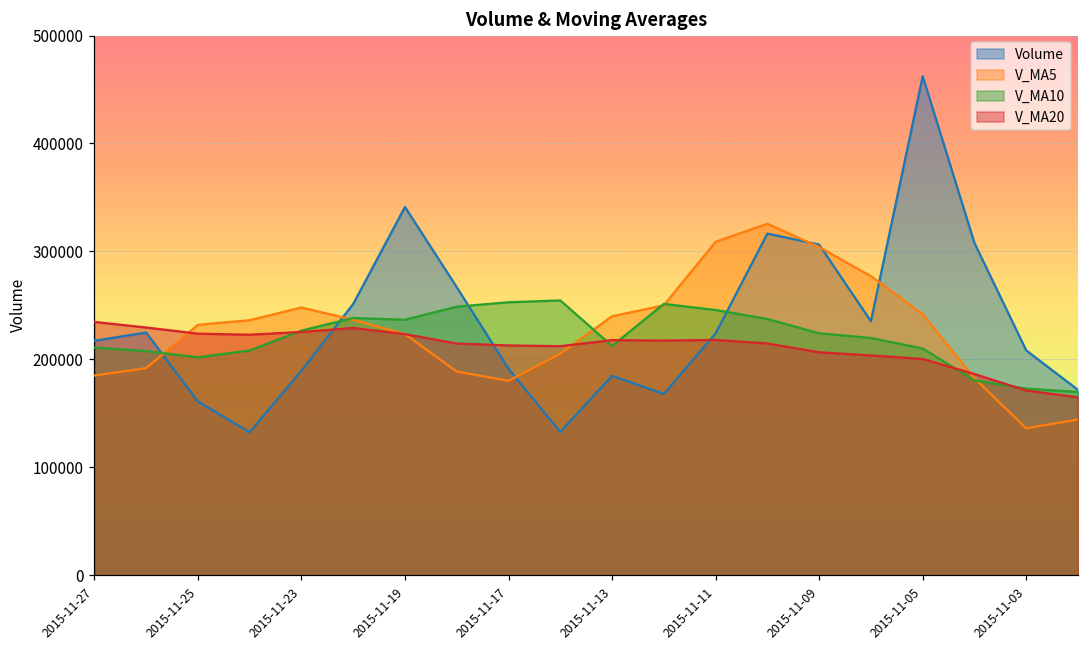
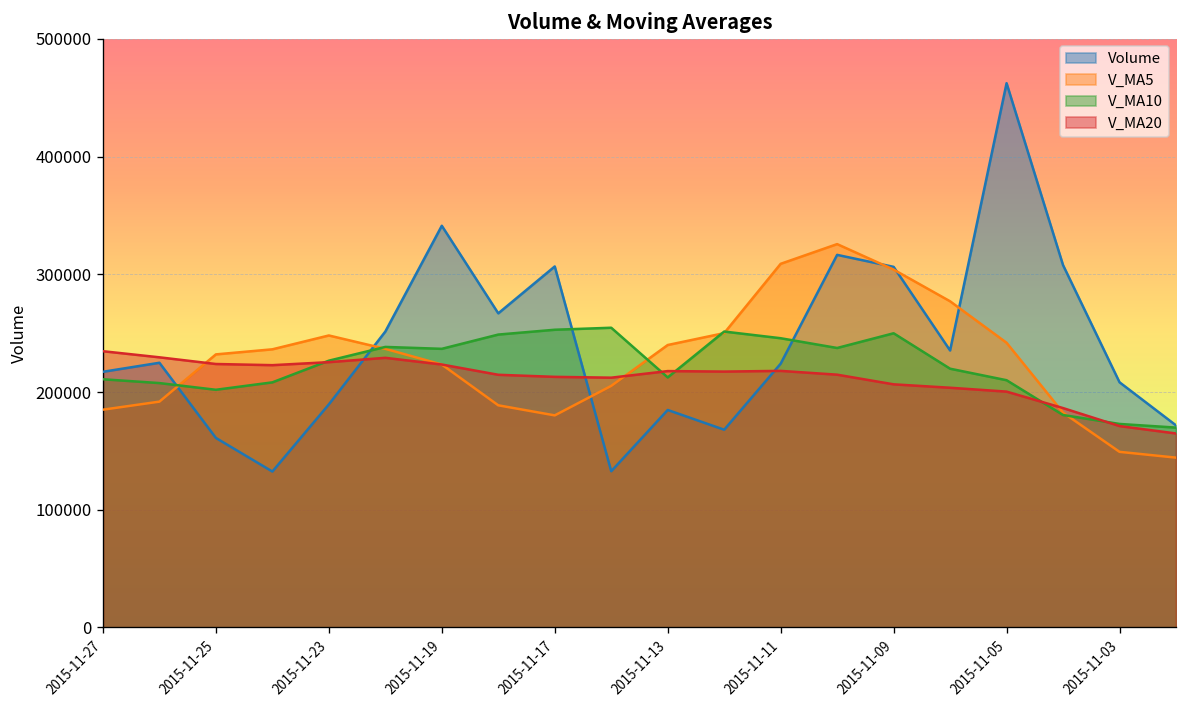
  {
    "Volume": {
      "2015-11-27": 220000,
      "2015-11-25": 160000,
      "2015-11-23": 190000,
      "2015-11-19": 340000,
-     "2015-11-17": 190000,
+     "2015-11-17": 310000,
      "2015-11-13": 180000,
      "2015-11-11": 220000,
      "2015-11-05": 460000,
      "2015-11-03": 210000
    },
    "V_MA5": {
      "2015-11-27": 180000,
      "2015-11-25": 230000,
      "2015-11-23": 250000,
      "2015-11-17": 180000,
      "2015-11-13": 240000,
      "2015-11-11": 310000,
      "2015-11-05": 240000,
-     "2015-11-03": 140000
+     "2015-11-03": 150000
    },
    "V_MA10": {
      "2015-11-27": 210000,
      "2015-11-25": 200000,
      "2015-11-19": 240000,
      "2015-11-17": 250000,
      "2015-11-13": 210000,
      "2015-11-11": 250000,
-     "2015-11-09": 220000,
+     "2015-11-09": 250000,
      "2015-11-05": 210000
    },
    "V_MA20": {
      "2015-11-27": 230000,
      "2015-11-25": 220000,
      "2015-11-17": 210000,
      "2015-11-13": 220000,
      "2015-11-11": 220000,
      "2015-11-09": 210000,
      "2015-11-05": 200000
    }
  }
